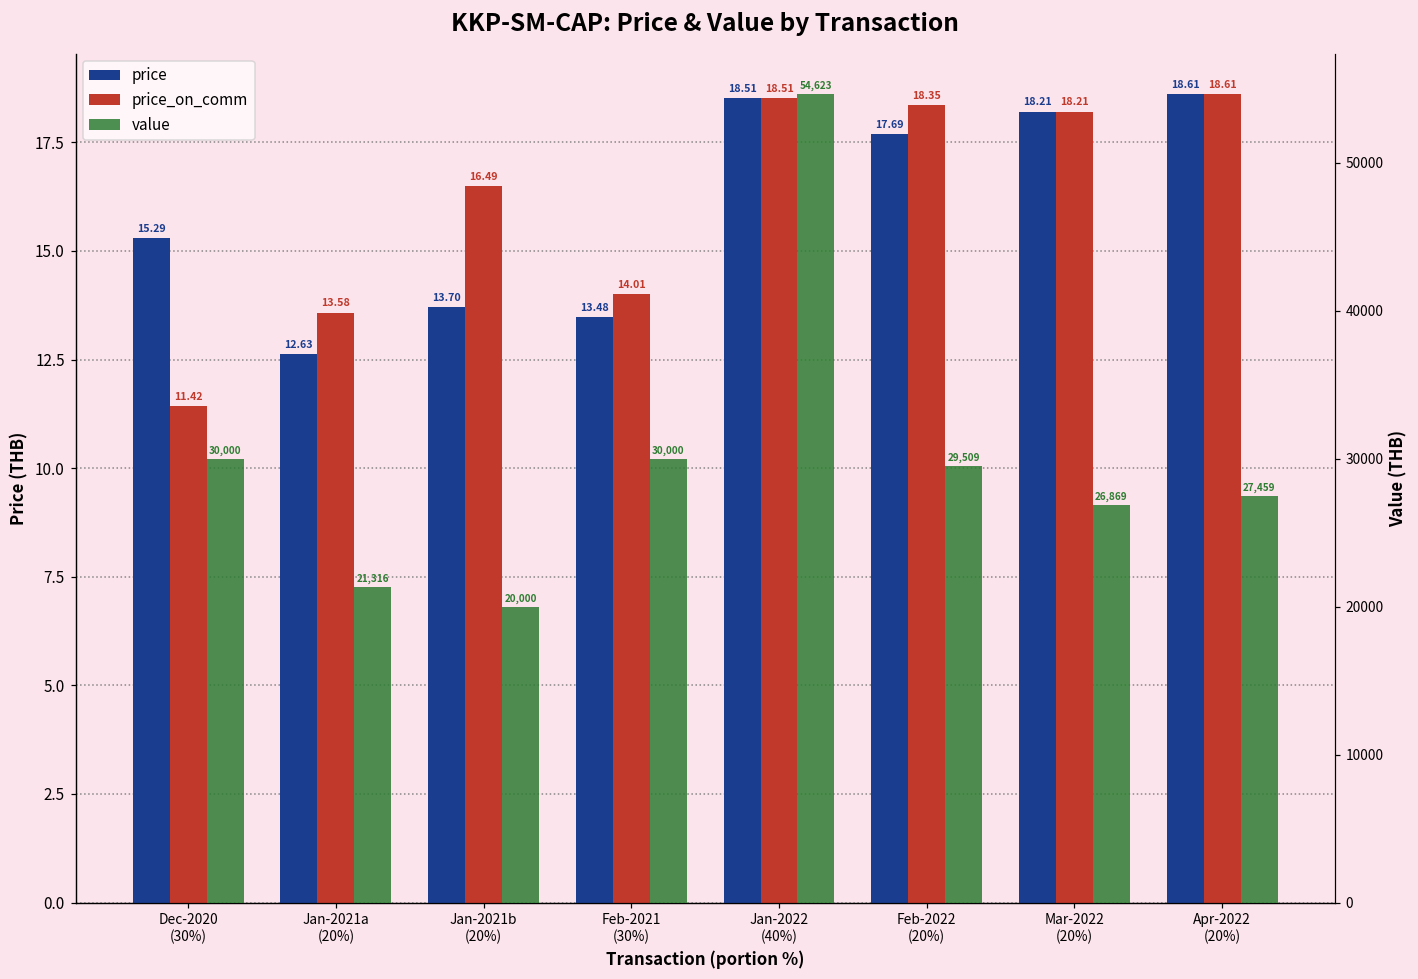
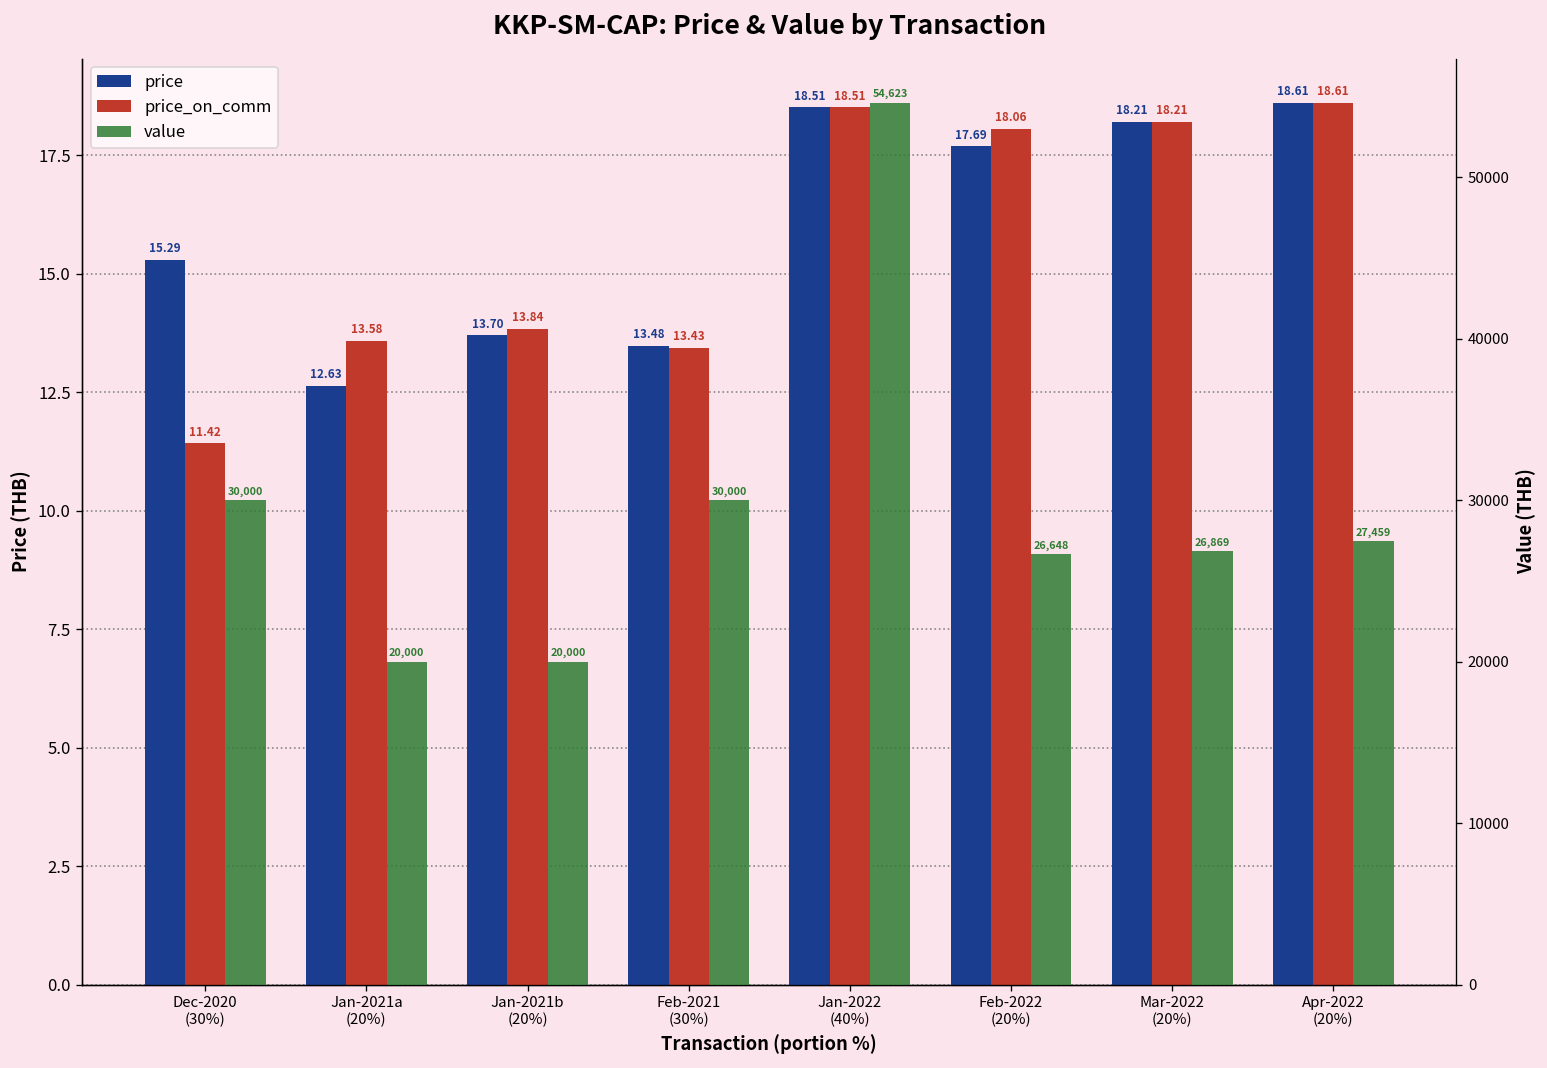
  {
    "price": {
      "Dec-2020 (30%)": "15.29",
      "Jan-2021a (20%)": "12.63",
      "Jan-2021b (20%)": "13.70",
      "Feb-2021 (30%)": "13.48",
      "Jan-2022 (40%)": "18.51",
      "Feb-2022 (20%)": "17.69",
      "Mar-2022 (20%)": "18.21",
      "Apr-2022 (20%)": "18.61"
    },
    "price_on_comm": {
      "Dec-2020 (30%)": "11.42",
      "Jan-2021a (20%)": "13.58",
-     "Jan-2021b (20%)": "16.49",
-     "Feb-2021 (30%)": "14.01",
+     "Jan-2021b (20%)": "13.84",
+     "Feb-2021 (30%)": "13.43",
      "Jan-2022 (40%)": "18.51",
-     "Feb-2022 (20%)": "18.35",
+     "Feb-2022 (20%)": "18.06",
      "Mar-2022 (20%)": "18.21",
      "Apr-2022 (20%)": "18.61"
    },
    "value": {
      "Dec-2020 (30%)": "30,000",
-     "Jan-2021a (20%)": "21,316",
+     "Jan-2021a (20%)": "20,000",
      "Jan-2021b (20%)": "20,000",
      "Feb-2021 (30%)": "30,000",
      "Jan-2022 (40%)": "54,623",
-     "Feb-2022 (20%)": "29,509",
+     "Feb-2022 (20%)": "26,648",
      "Mar-2022 (20%)": "26,869",
      "Apr-2022 (20%)": "27,459"
    }
  }
